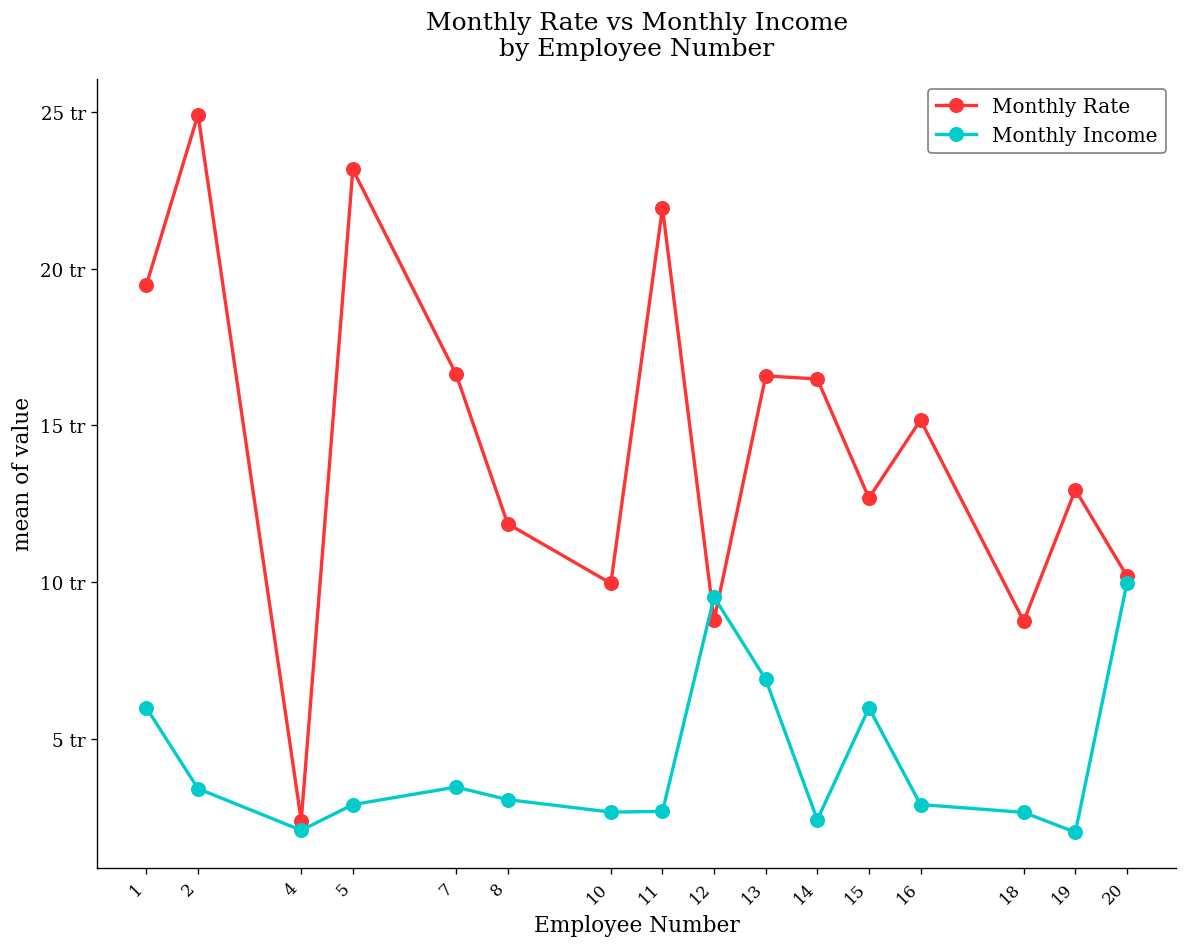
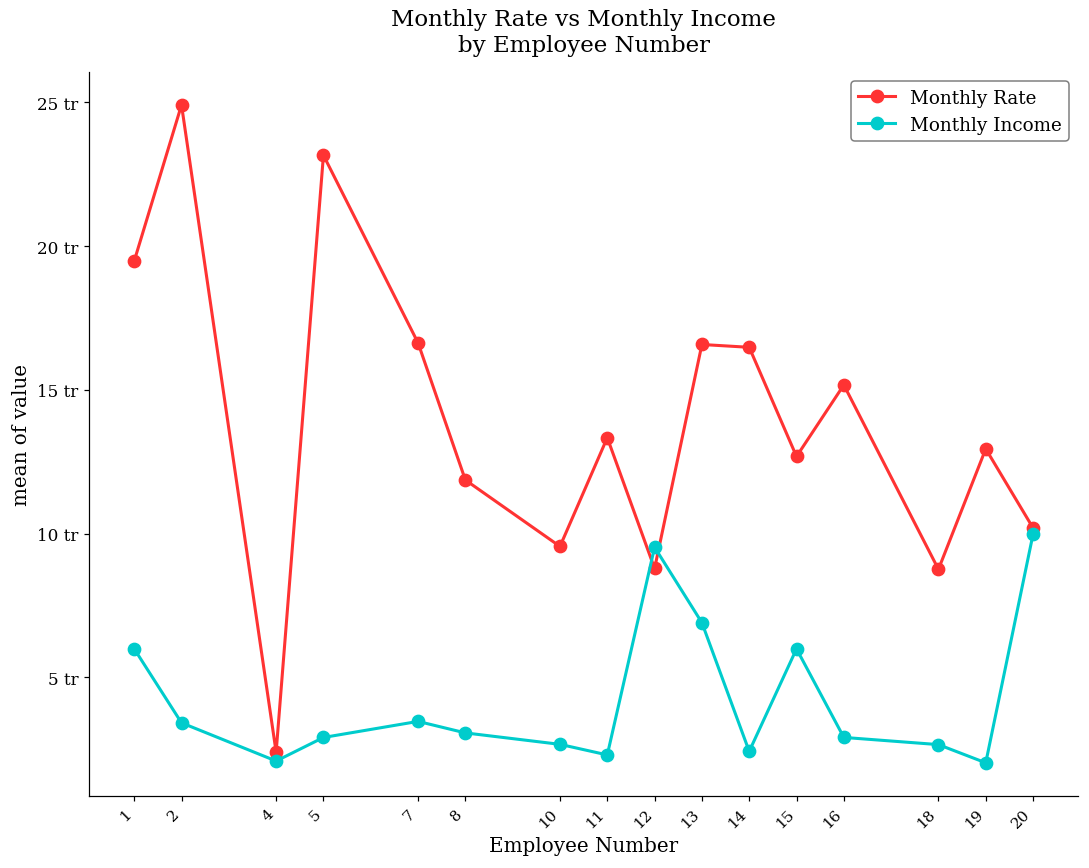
  {
    "Monthly Rate": {
      "1": "19.5 tr",
      "2": "24.9 tr",
      "4": "2.4 tr",
      "5": "23.2 tr",
      "7": "16.6 tr",
      "8": "11.9 tr",
-     "10": "10.0 tr",
-     "11": "21.9 tr",
+     "10": "9.6 tr",
+     "11": "13.3 tr",
      "12": "8.8 tr",
      "13": "16.6 tr",
      "14": "16.5 tr",
      "15": "12.7 tr",
      "16": "15.2 tr",
      "18": "8.8 tr",
      "19": "12.9 tr",
      "20": "10.2 tr"
    },
    "Monthly Income": {
      "1": "6.0 tr",
      "2": "3.4 tr",
      "4": "2.1 tr",
      "5": "2.9 tr",
      "7": "3.5 tr",
      "8": "3.1 tr",
      "10": "2.7 tr",
-     "11": "2.7 tr",
+     "11": "2.3 tr",
      "12": "9.5 tr",
      "13": "6.9 tr",
      "14": "2.4 tr",
      "15": "6.0 tr",
      "16": "2.9 tr",
      "18": "2.7 tr",
      "19": "2.0 tr",
      "20": "10.0 tr"
    }
  }
